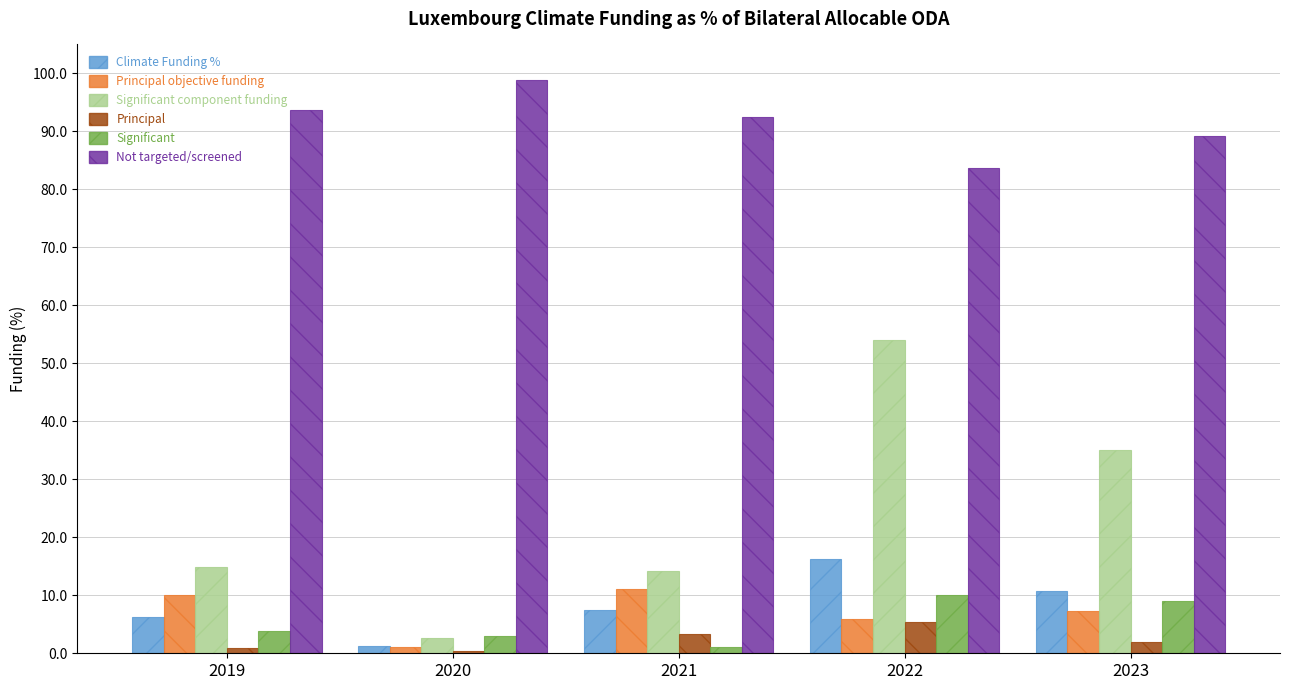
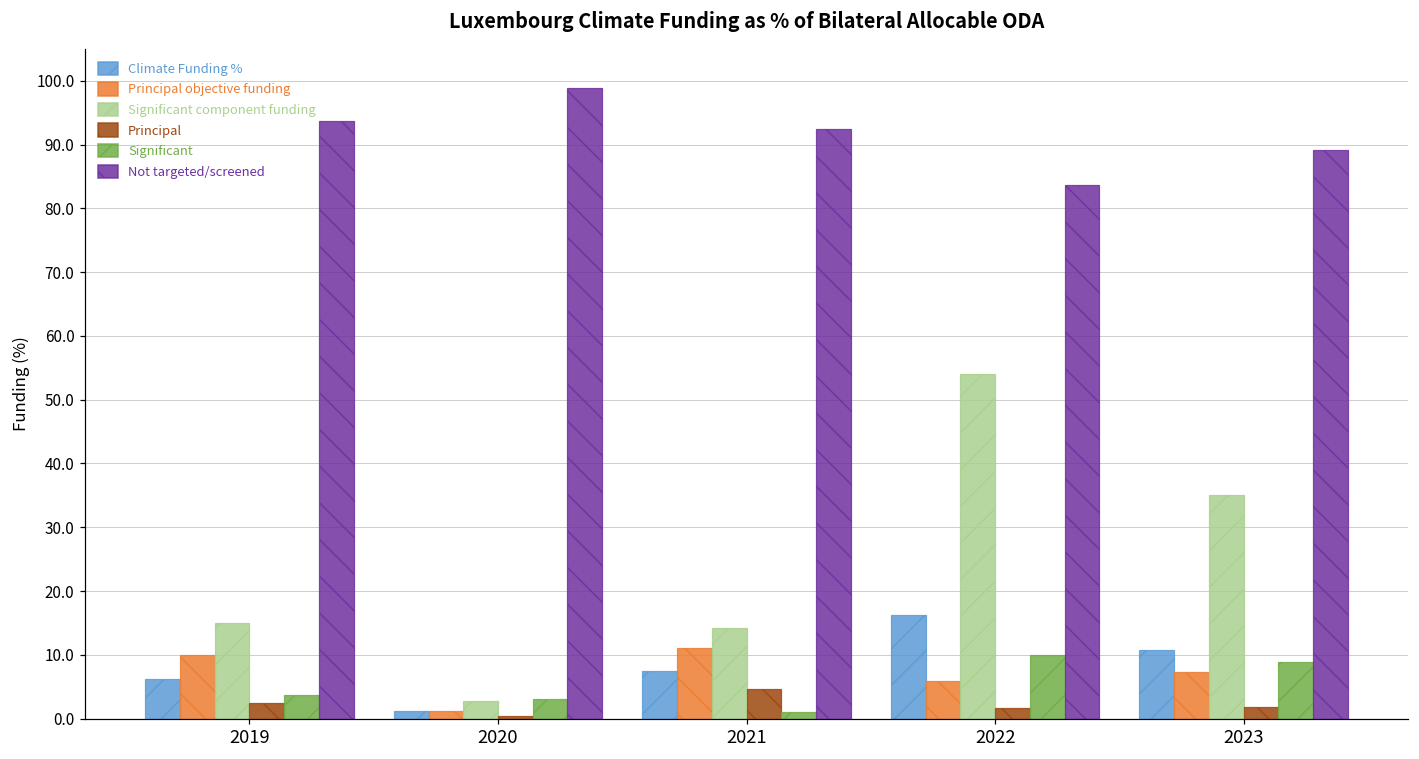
  {
    "Principal": {
-     "2019": 1,
-     "2021": 3,
-     "2022": 5,
+     "2019": 3,
+     "2021": 5,
+     "2022": 2,
      "2023": 2
    },
    "Significant": {
      "2019": 4,
      "2020": 3,
      "2021": 1,
      "2022": 10,
      "2023": 9
    }
  }
